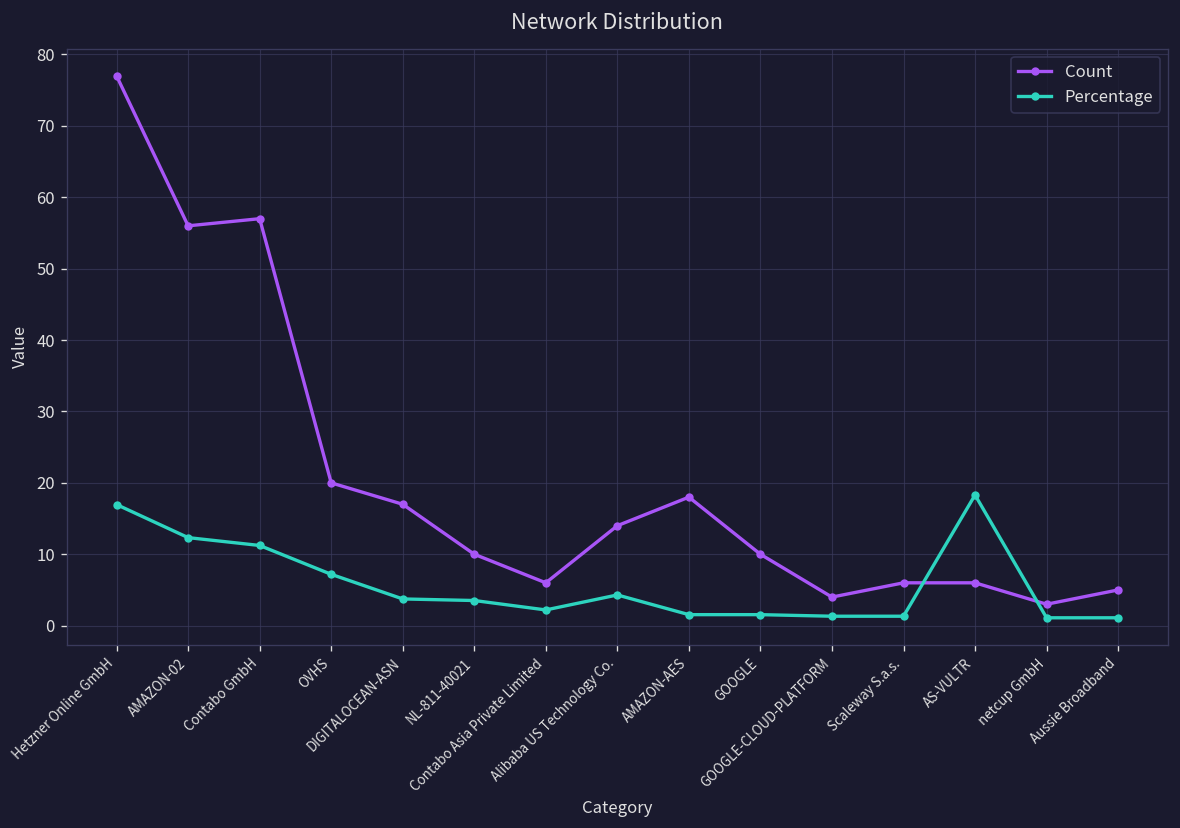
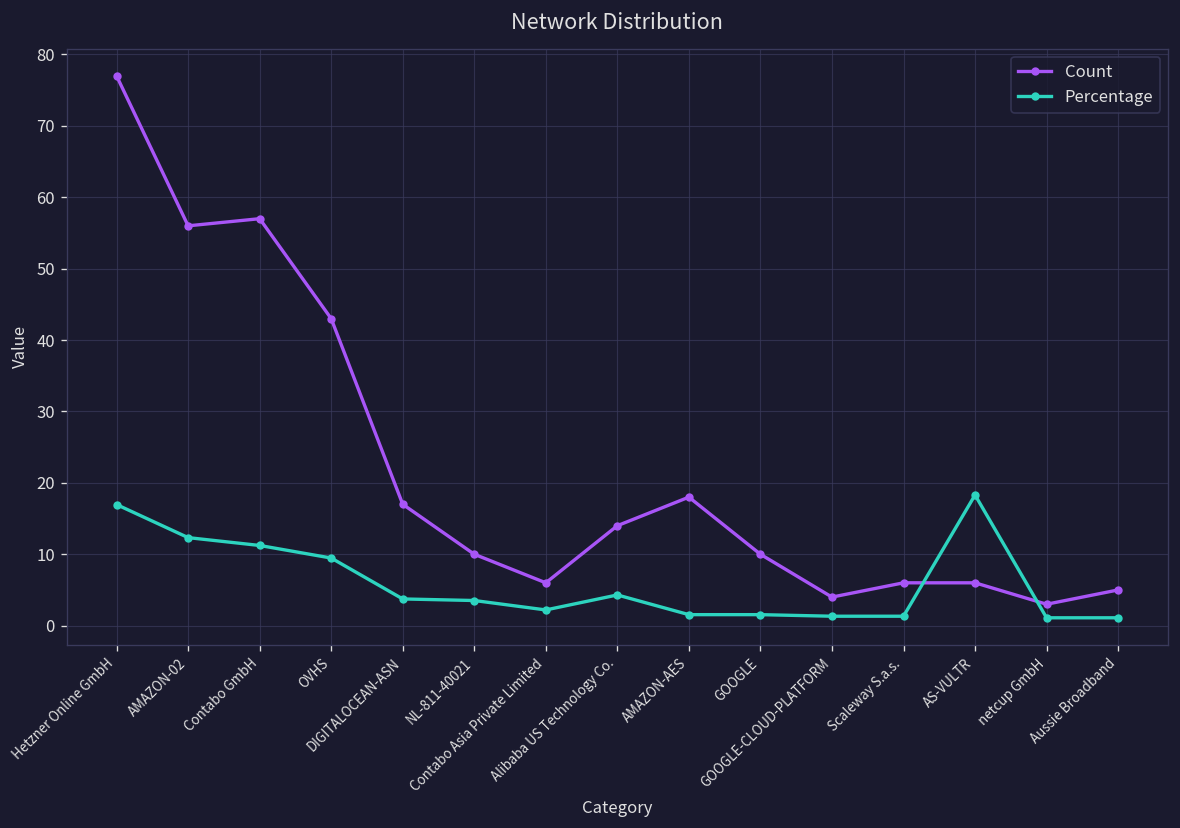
  {
    "Count": {
      "Hetzner Online GmbH": 77,
      "AMAZON-02": 56,
      "Contabo GmbH": 57,
-     "OVHS": 20,
+     "OVHS": 43,
      "DIGITALOCEAN-ASN": 17,
      "NL-811-40021": 10,
      "Contabo Asia Private Limited": 6,
      "Alibaba US Technology Co.": 14,
      "AMAZON-AES": 18,
      "GOOGLE": 10,
      "GOOGLE-CLOUD-PLATFORM": 4,
      "Scaleway S.a.s.": 6,
      "AS-VULTR": 6,
      "netcup GmbH": 3,
      "Aussie Broadband": 5
    },
    "Percentage": {
      "Hetzner Online GmbH": 17,
      "AMAZON-02": 12,
      "Contabo GmbH": 11,
-     "OVHS": 7,
+     "OVHS": 9,
      "DIGITALOCEAN-ASN": 4,
      "NL-811-40021": 4,
      "Contabo Asia Private Limited": 2,
      "Alibaba US Technology Co.": 4,
      "AMAZON-AES": 2,
      "GOOGLE": 2,
      "GOOGLE-CLOUD-PLATFORM": 1,
      "Scaleway S.a.s.": 1,
      "AS-VULTR": 18,
      "netcup GmbH": 1,
      "Aussie Broadband": 1
    }
  }
